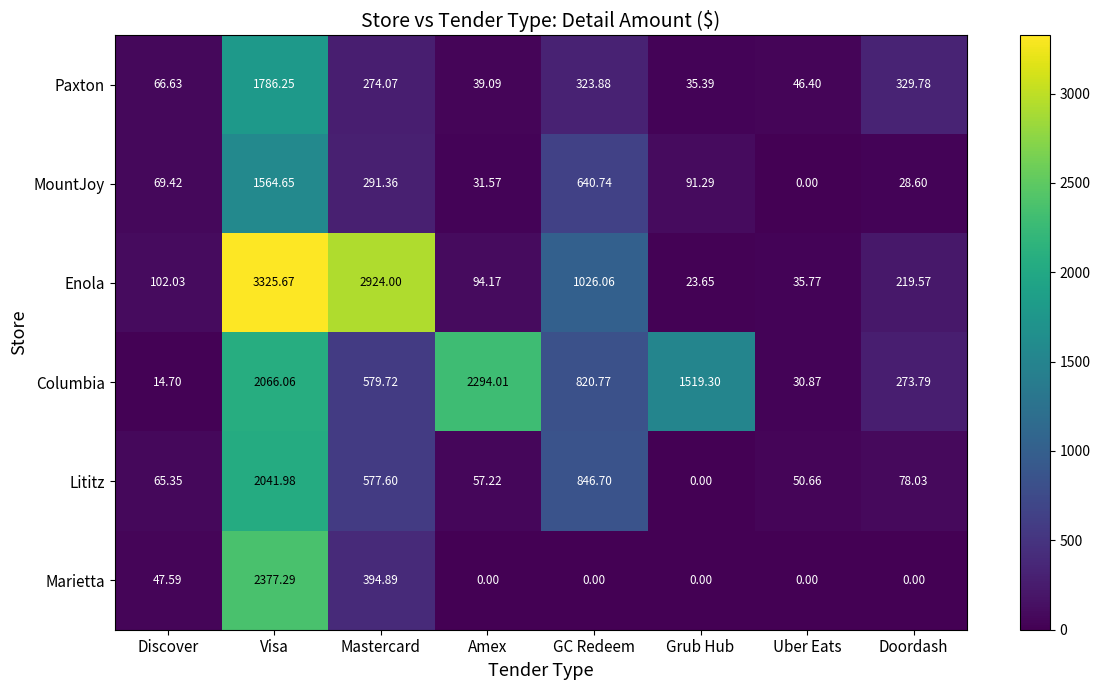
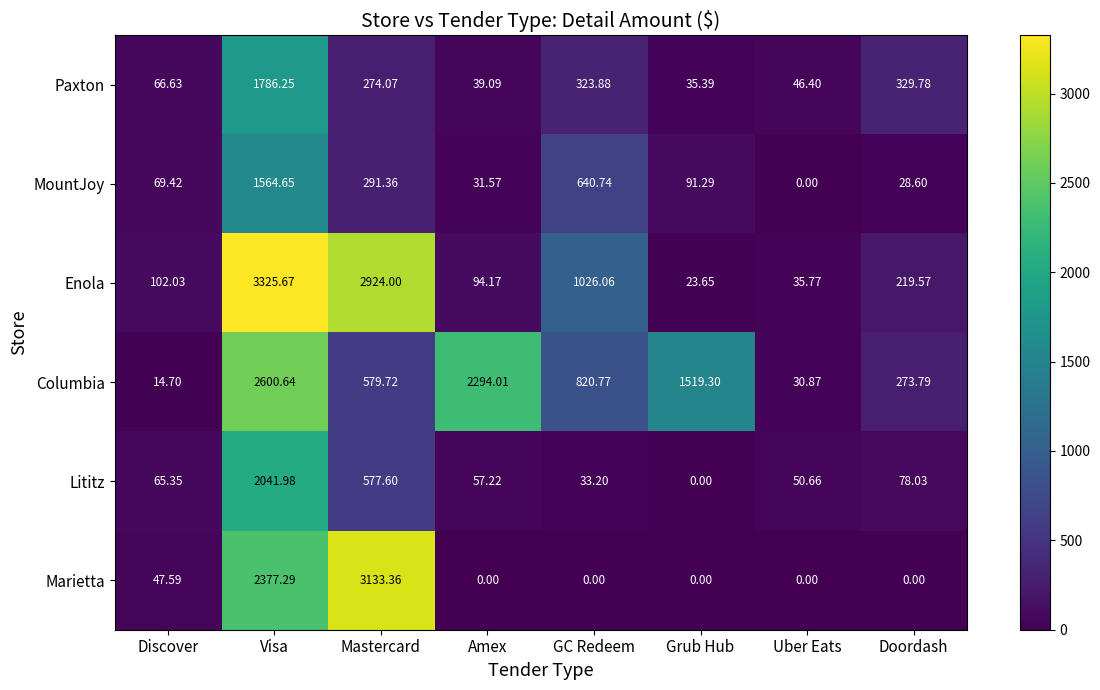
  {
    "Paxton": {
      "Discover": 66.63,
      "Visa": 1786.25,
      "Mastercard": 274.07,
      "Amex": 39.09,
      "GC Redeem": 323.88,
      "Grub Hub": 35.39,
      "Uber Eats": 46.40,
      "Doordash": 329.78
    },
    "MountJoy": {
      "Discover": 69.42,
      "Visa": 1564.65,
      "Mastercard": 291.36,
      "Amex": 31.57,
      "GC Redeem": 640.74,
      "Grub Hub": 91.29,
      "Uber Eats": 0.00,
      "Doordash": 28.60
    },
    "Enola": {
      "Discover": 102.03,
      "Visa": 3325.67,
      "Mastercard": 2924.00,
      "Amex": 94.17,
      "GC Redeem": 1026.06,
      "Grub Hub": 23.65,
      "Uber Eats": 35.77,
      "Doordash": 219.57
    },
    "Columbia": {
      "Discover": 14.70,
-     "Visa": 2066.06,
+     "Visa": 2600.64,
      "Mastercard": 579.72,
      "Amex": 2294.01,
      "GC Redeem": 820.77,
      "Grub Hub": 1519.30,
      "Uber Eats": 30.87,
      "Doordash": 273.79
    },
    "Lititz": {
      "Discover": 65.35,
      "Visa": 2041.98,
      "Mastercard": 577.60,
      "Amex": 57.22,
-     "GC Redeem": 846.70,
+     "GC Redeem": 33.20,
      "Grub Hub": 0.00,
      "Uber Eats": 50.66,
      "Doordash": 78.03
    },
    "Marietta": {
      "Discover": 47.59,
      "Visa": 2377.29,
-     "Mastercard": 394.89,
+     "Mastercard": 3133.36,
      "Amex": 0.00,
      "GC Redeem": 0.00,
      "Grub Hub": 0.00,
      "Uber Eats": 0.00,
      "Doordash": 0.00
    }
  }
